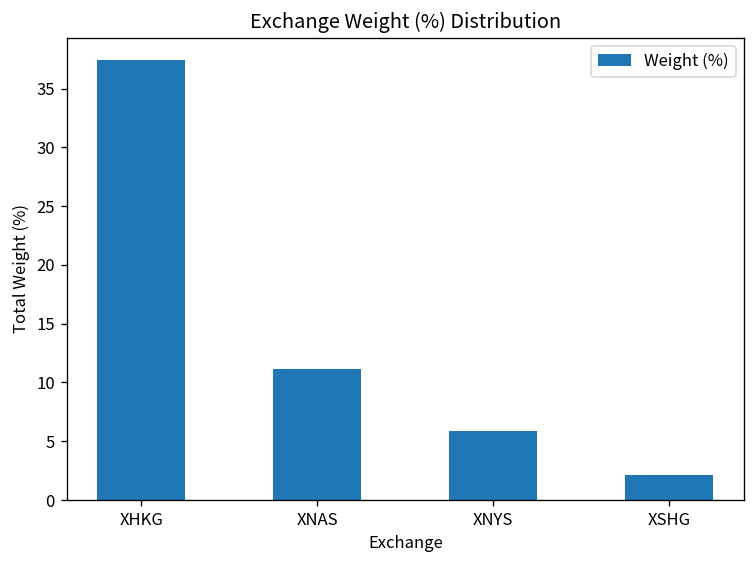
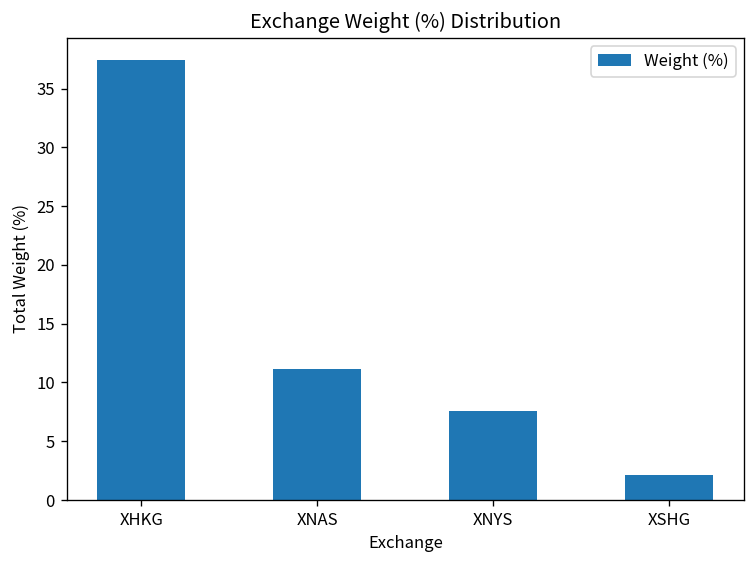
  {
    "XHKG": 37,
    "XNAS": 11,
-   "XNYS": 6,
+   "XNYS": 8,
    "XSHG": 2
  }
